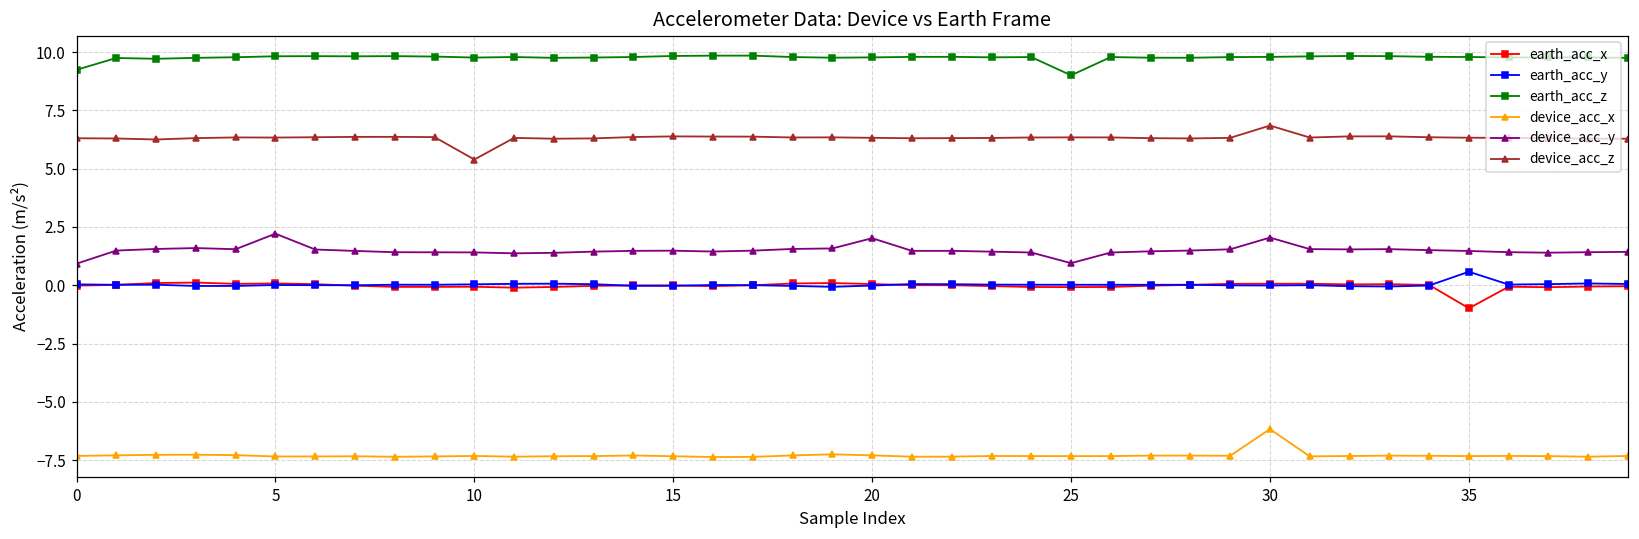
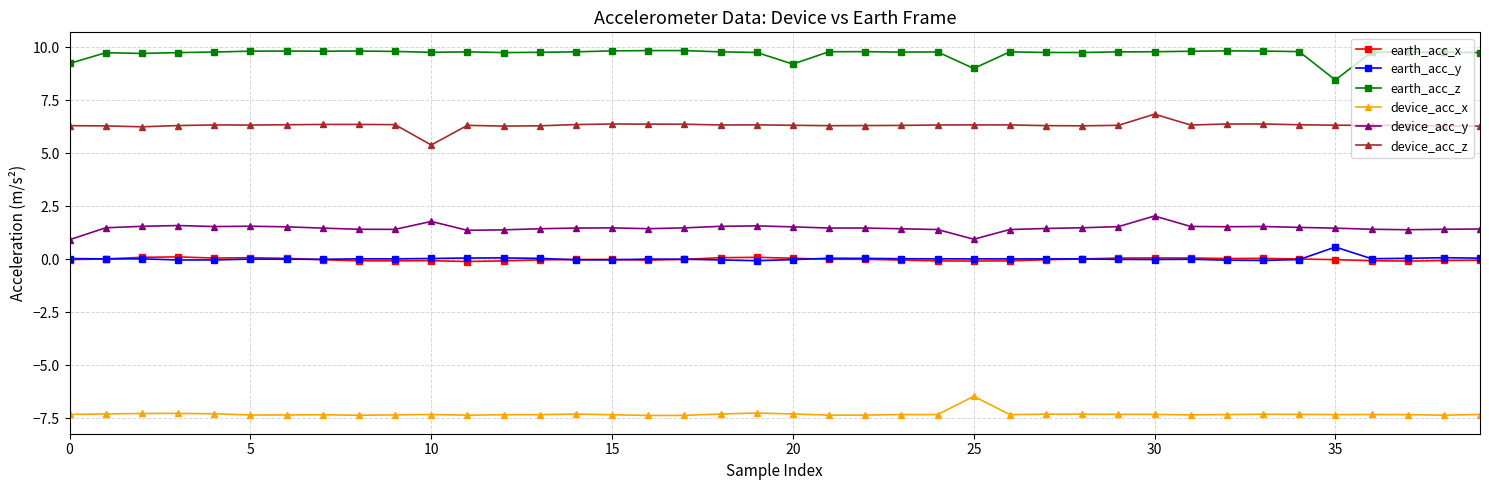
  {
    "earth_acc_x": {
-     "35": -1.0
+     "35": 0.0
    },
    "earth_acc_y": {
      "35": 0.6
    },
    "earth_acc_z": {
      "0": 9.2,
      "5": 9.8,
      "10": 9.8,
      "15": 9.8,
-     "20": 9.8,
+     "20": 9.2,
      "25": 9.0,
      "30": 9.8,
-     "35": 9.8
+     "35": 8.5
    },
    "device_acc_x": {
      "0": -7.3,
      "5": -7.3,
      "10": -7.3,
      "15": -7.3,
      "20": -7.3,
-     "25": -7.3,
-     "30": -6.2,
+     "25": -6.5,
+     "30": -7.3,
      "35": -7.3
    },
    "device_acc_y": {
      "0": 0.9,
-     "5": 2.2,
-     "10": 1.4,
+     "5": 1.6,
+     "10": 1.8,
      "15": 1.5,
-     "20": 2.0,
+     "20": 1.5,
      "25": 0.9,
      "30": 2.0,
      "35": 1.5
    },
    "device_acc_z": {
      "0": 6.3,
      "5": 6.3,
      "10": 5.4,
      "15": 6.4,
      "20": 6.3,
      "25": 6.3,
      "30": 6.8,
      "35": 6.3
    }
  }
